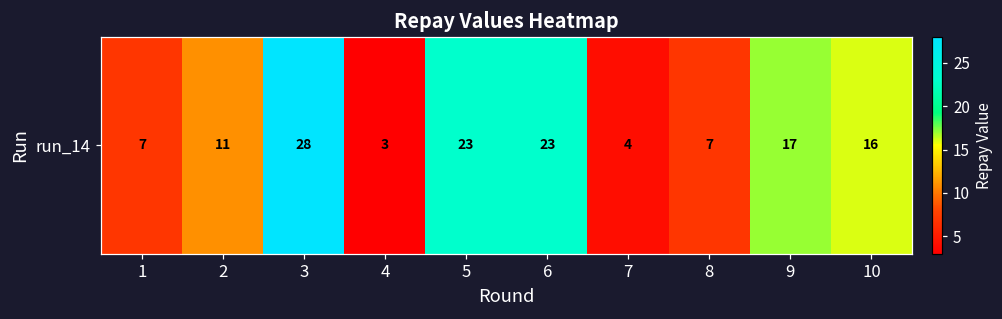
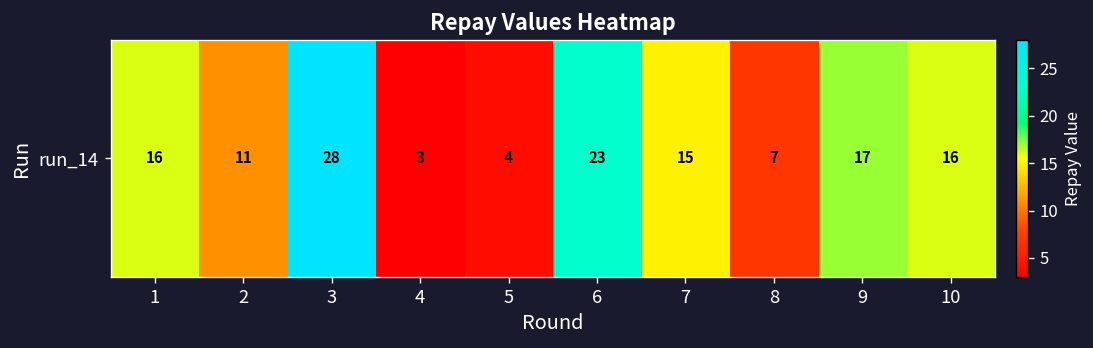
  {
    "run_14": {
-     "1": 7,
+     "1": 16,
      "2": 11,
      "3": 28,
      "4": 3,
-     "5": 23,
+     "5": 4,
      "6": 23,
-     "7": 4,
+     "7": 15,
      "8": 7,
      "9": 17,
      "10": 16
    }
  }
